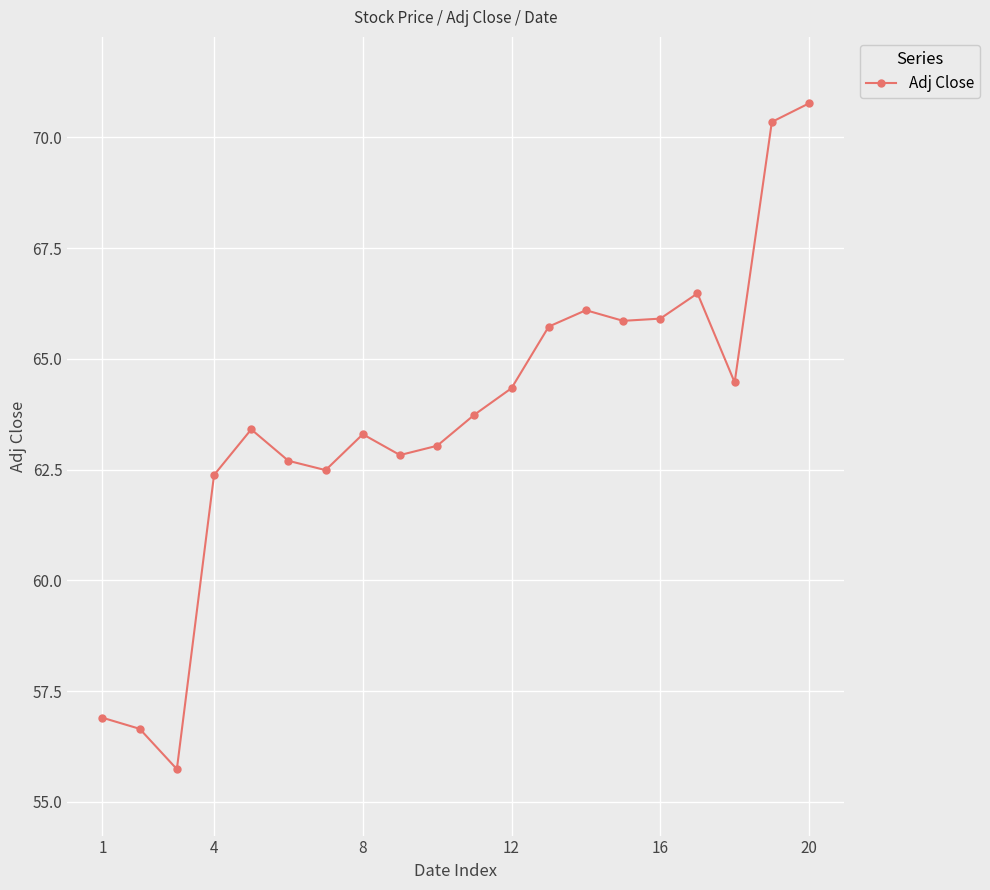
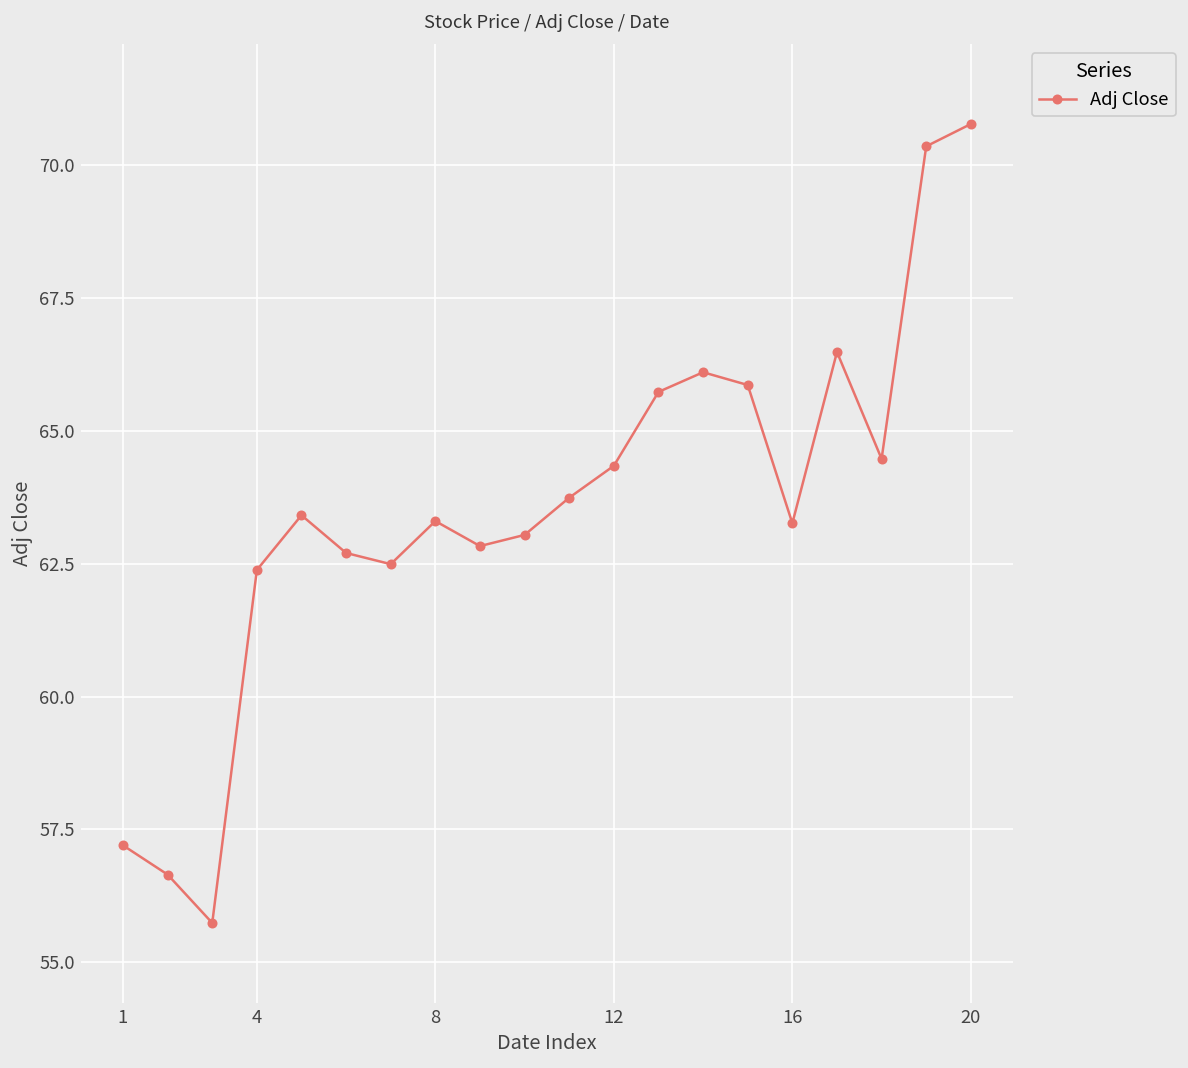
  {
-   "1": 56.9,
+   "1": 57.2,
    "4": 62.4,
    "8": 63.3,
    "12": 64.3,
-   "16": 65.9,
+   "16": 63.3,
    "20": 70.8
  }
